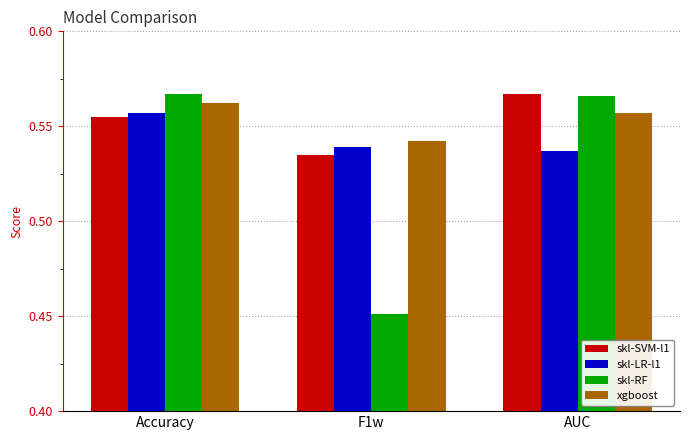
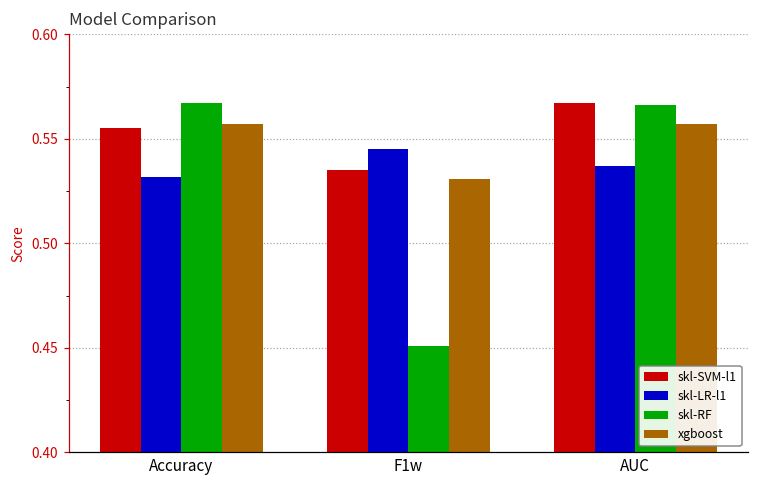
  {
    "skl-SVM-l1": {
      "Accuracy": 0.555,
      "F1w": 0.535,
      "AUC": 0.567
    },
    "skl-LR-l1": {
-     "Accuracy": 0.557,
-     "F1w": 0.539,
+     "Accuracy": 0.532,
+     "F1w": 0.545,
      "AUC": 0.537
    },
    "skl-RF": {
      "Accuracy": 0.567,
      "F1w": 0.451,
      "AUC": 0.566
    },
    "xgboost": {
-     "Accuracy": 0.562,
-     "F1w": 0.542,
+     "Accuracy": 0.557,
+     "F1w": 0.531,
      "AUC": 0.557
    }
  }
